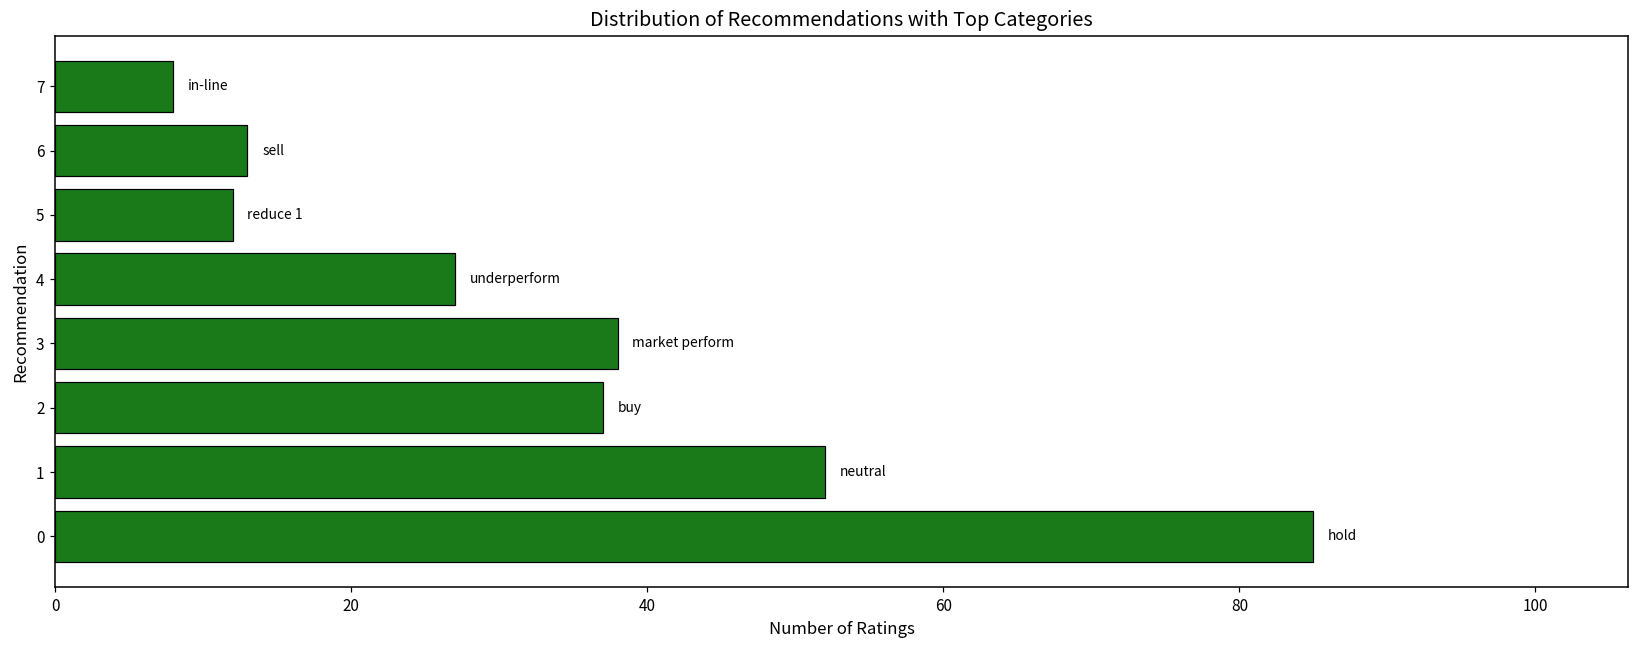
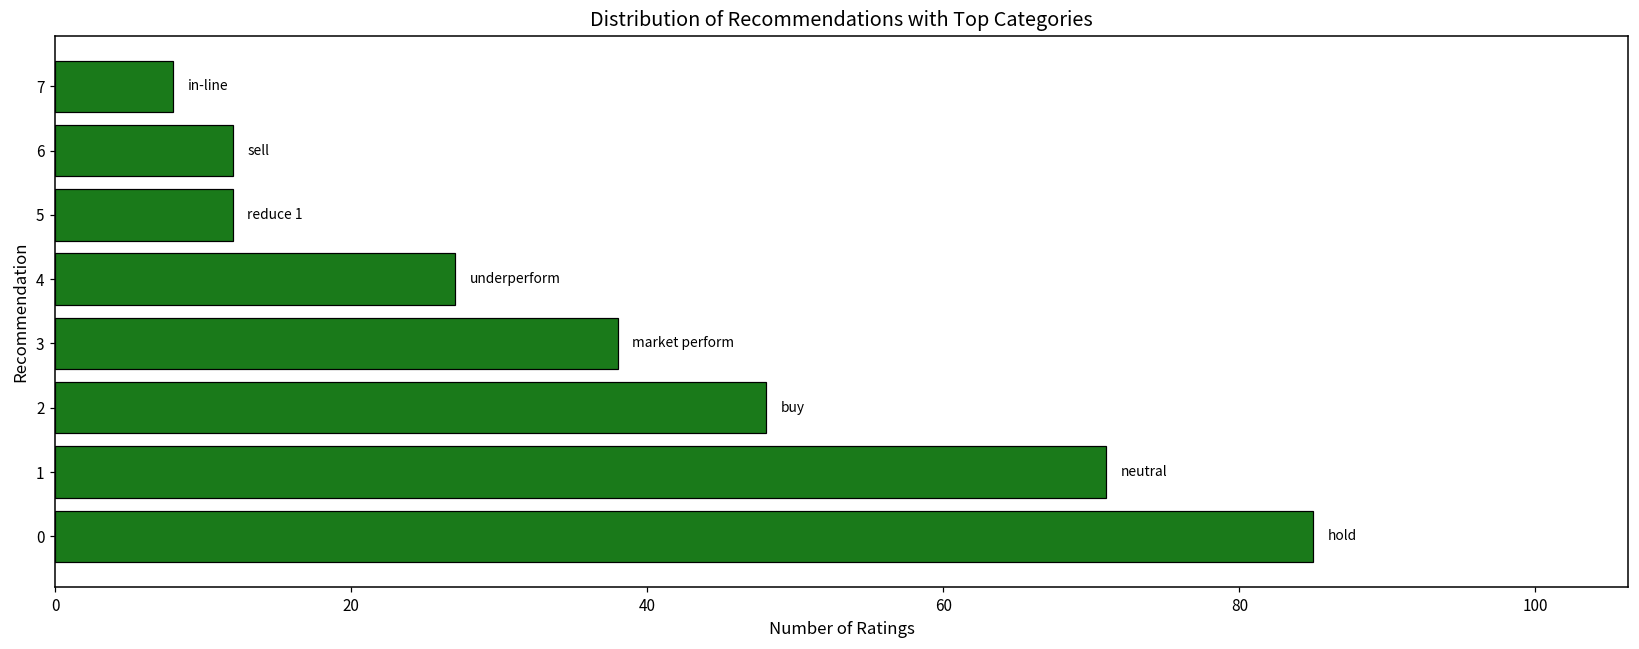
  {
    "7": 8,
-   "6": 13,
+   "6": 12,
    "4": 27,
    "3": 38,
-   "2": 37,
-   "1": 52,
+   "2": 48,
+   "1": 71,
    "0": 85
  }
